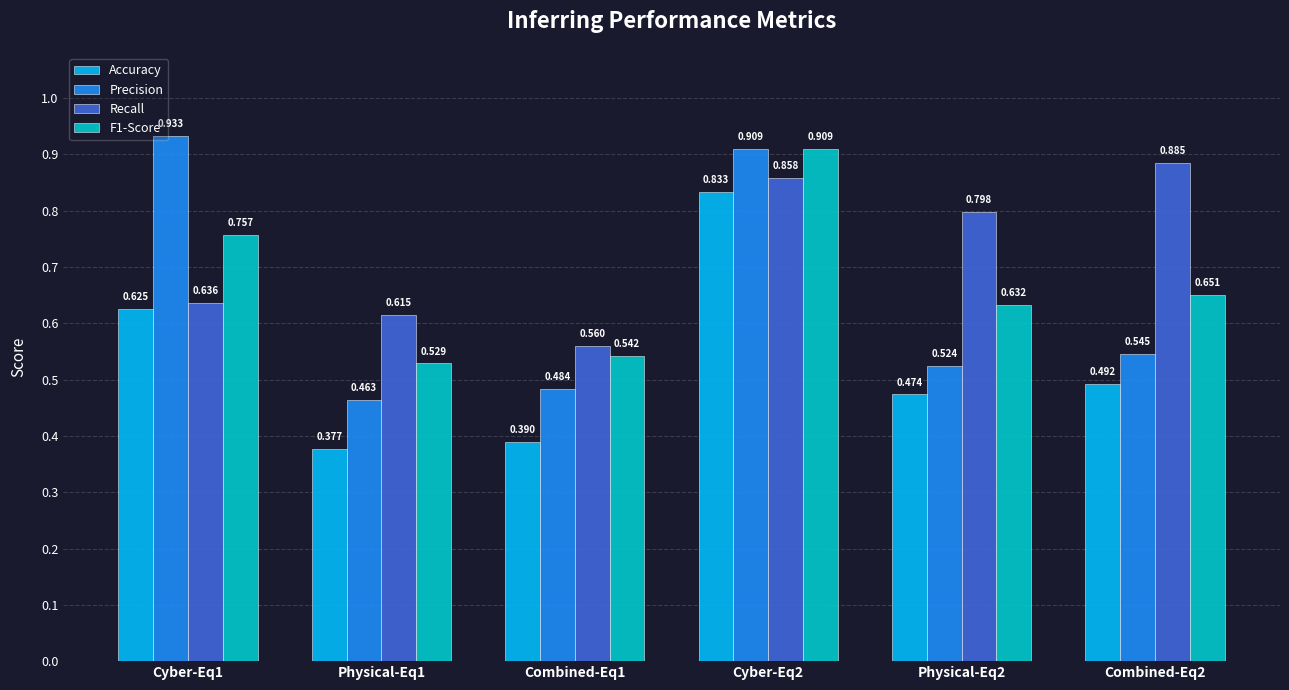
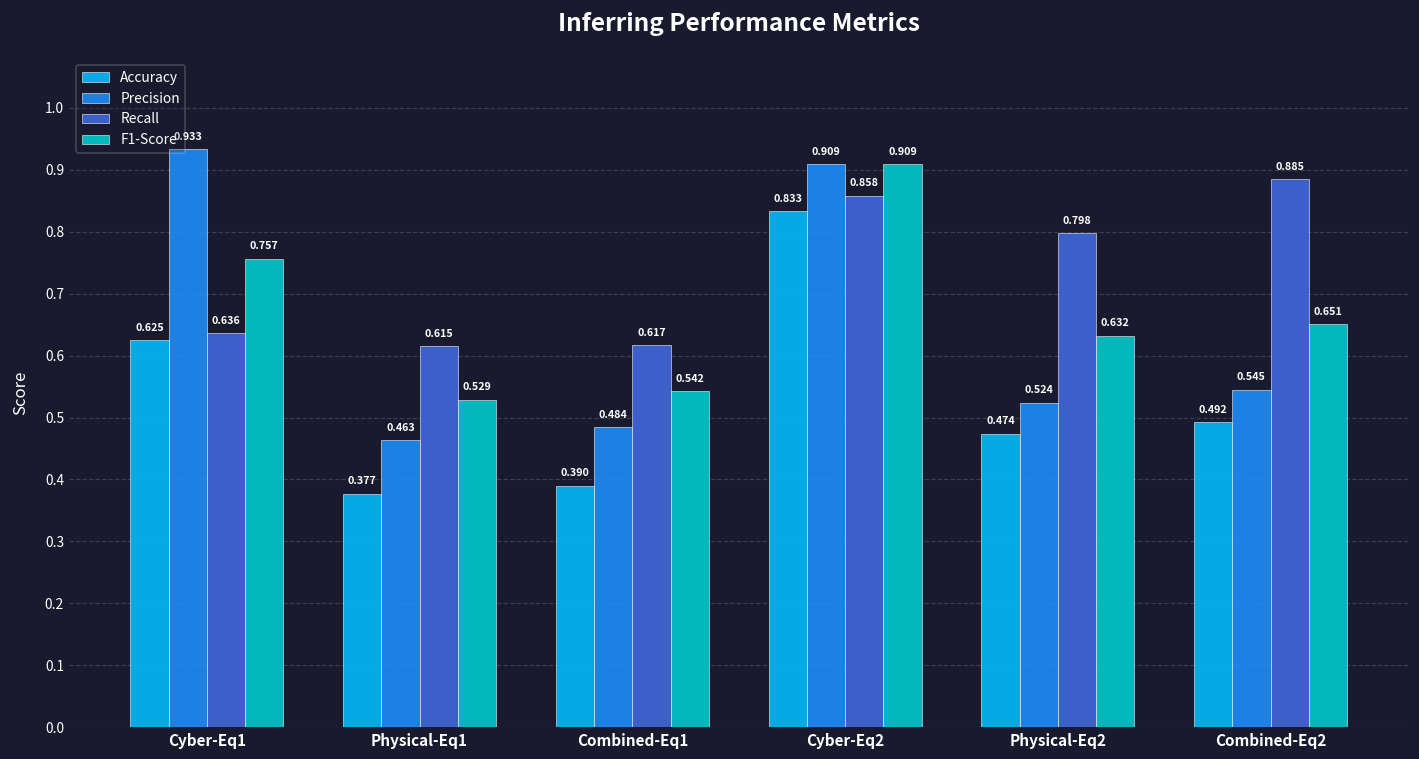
  {
    "Recall": {
      "Cyber-Eq1": 0.636,
      "Physical-Eq1": 0.615,
-     "Combined-Eq1": 0.560,
+     "Combined-Eq1": 0.617,
      "Cyber-Eq2": 0.858,
      "Physical-Eq2": 0.798,
      "Combined-Eq2": 0.885
    }
  }
